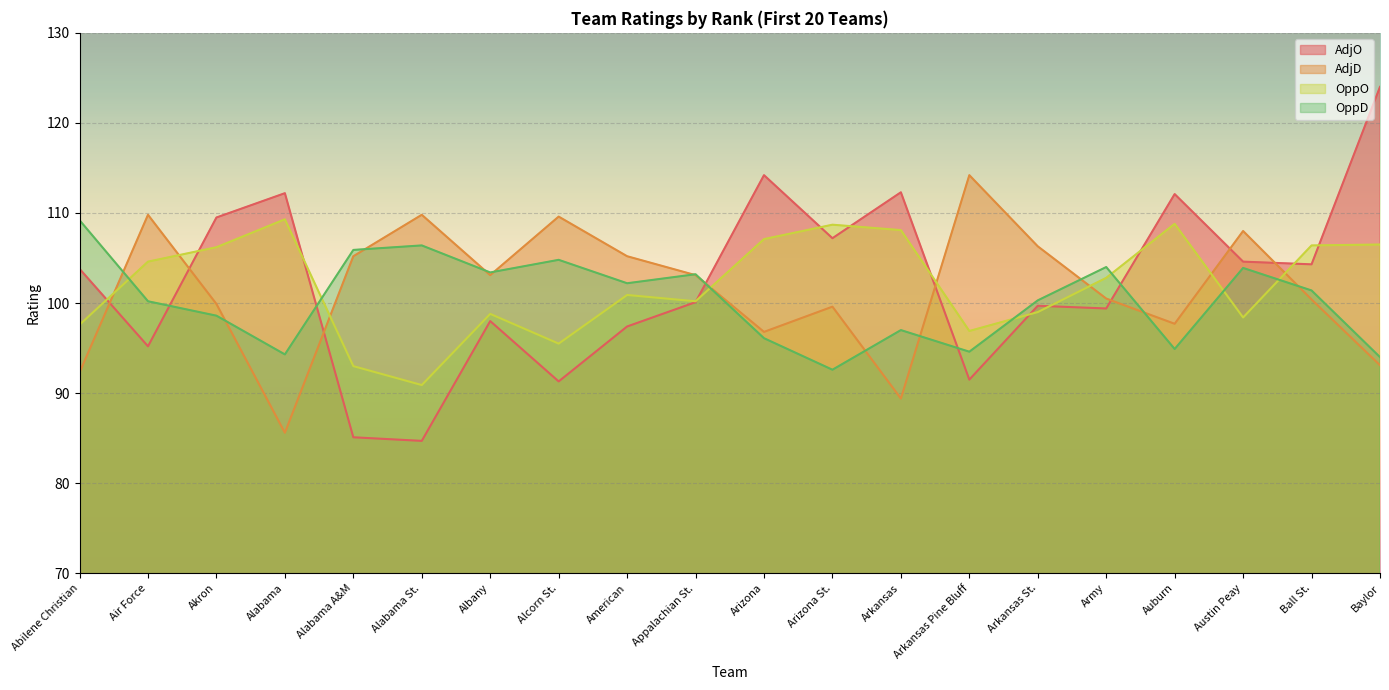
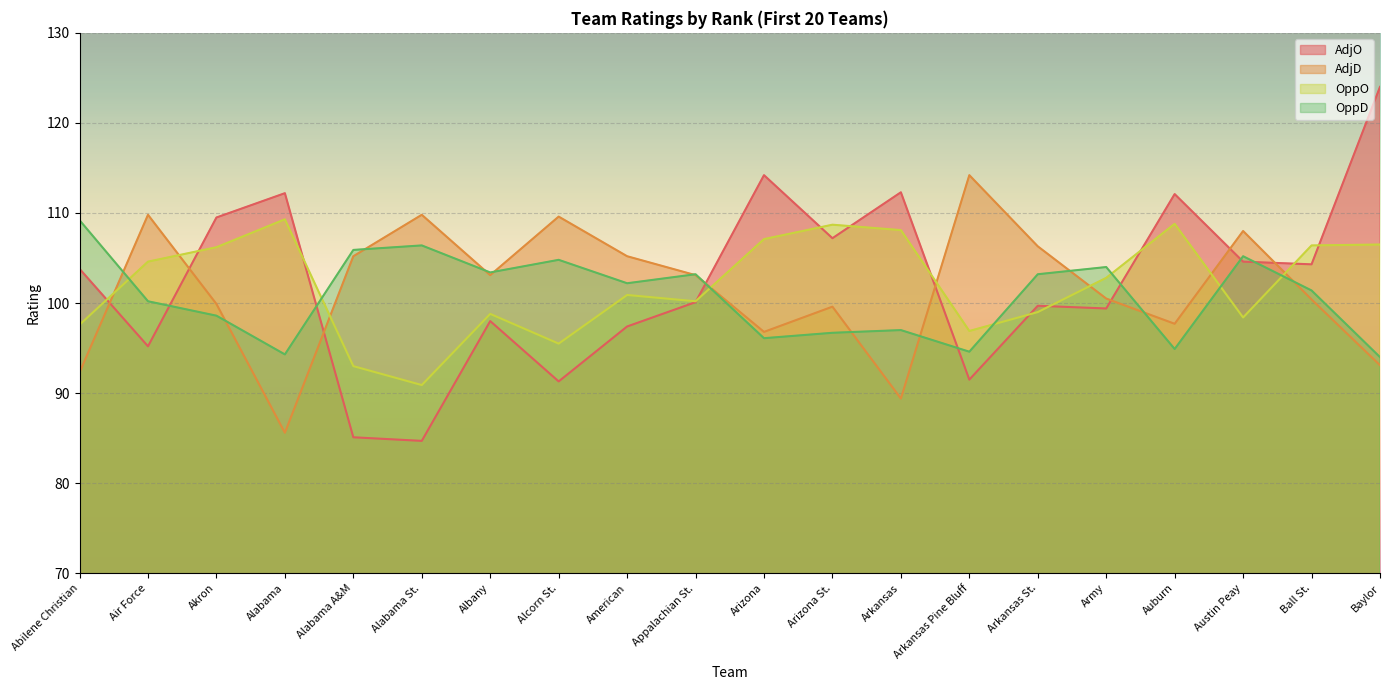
  {
    "OppD": {
      "Abilene Christian": 109,
      "Air Force": 100,
      "Akron": 99,
      "Alabama": 94,
      "Alabama A&M": 106,
      "Alabama St.": 106,
      "Albany": 103,
      "Alcorn St.": 105,
      "American": 102,
      "Arizona": 96,
-     "Arizona St.": 93,
+     "Arizona St.": 97,
      "Arkansas": 97,
      "Arkansas Pine Bluff": 95,
-     "Arkansas St.": 100,
+     "Arkansas St.": 103,
      "Army": 104,
      "Auburn": 95,
-     "Austin Peay": 104,
+     "Austin Peay": 105,
      "Ball St.": 101,
      "Baylor": 94
    }
  }
